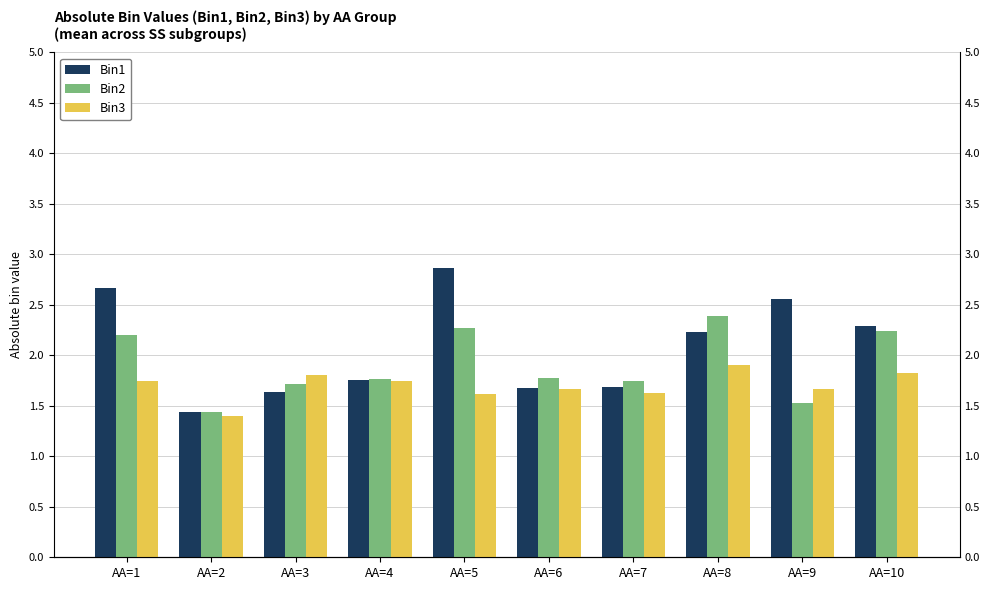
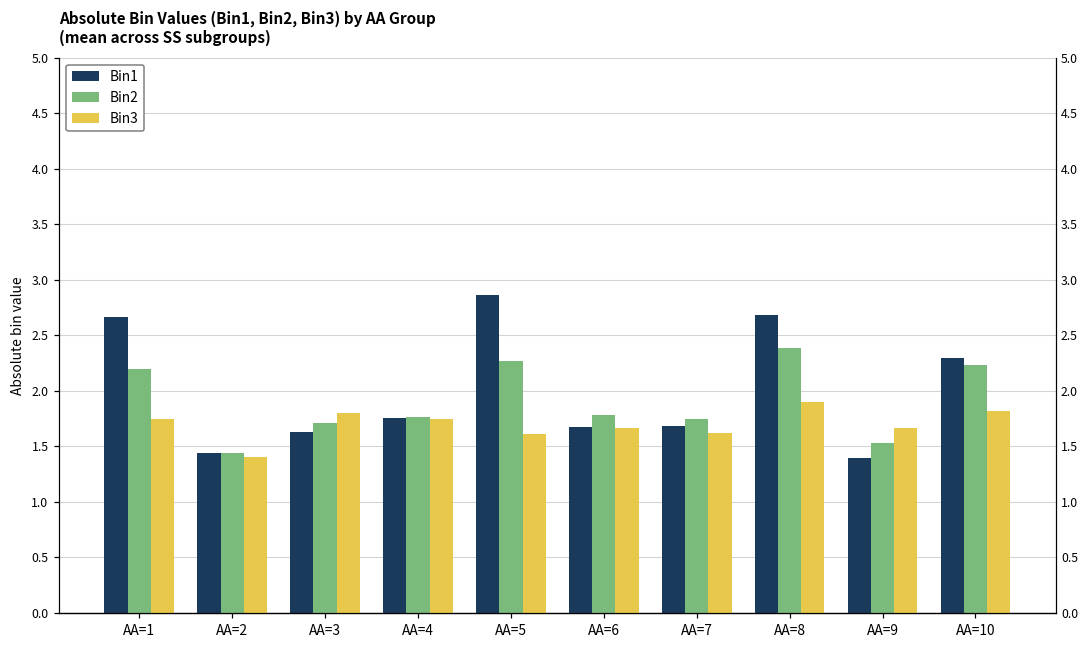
  {
    "Bin1": {
      "AA=1": 2.66,
      "AA=2": 1.44,
      "AA=3": 1.63,
      "AA=4": 1.76,
      "AA=5": 2.86,
      "AA=6": 1.67,
      "AA=7": 1.69,
-     "AA=8": 2.23,
-     "AA=9": 2.56,
+     "AA=8": 2.68,
+     "AA=9": 1.40,
      "AA=10": 2.29
    },
    "Bin2": {
      "AA=1": 2.20,
      "AA=2": 1.44,
      "AA=3": 1.71,
      "AA=4": 1.76,
      "AA=5": 2.27,
      "AA=6": 1.78,
      "AA=7": 1.75,
      "AA=8": 2.39,
      "AA=9": 1.53,
      "AA=10": 2.24
    },
    "Bin3": {
      "AA=1": 1.75,
      "AA=2": 1.40,
      "AA=3": 1.80,
      "AA=4": 1.74,
      "AA=5": 1.61,
      "AA=6": 1.67,
      "AA=7": 1.62,
      "AA=8": 1.90,
      "AA=9": 1.67,
      "AA=10": 1.82
    }
  }
